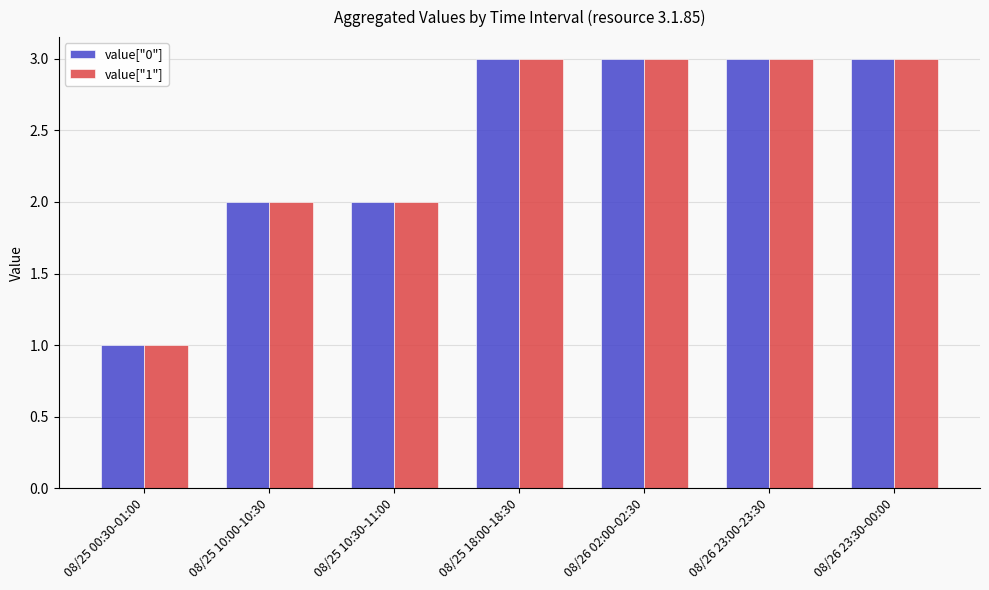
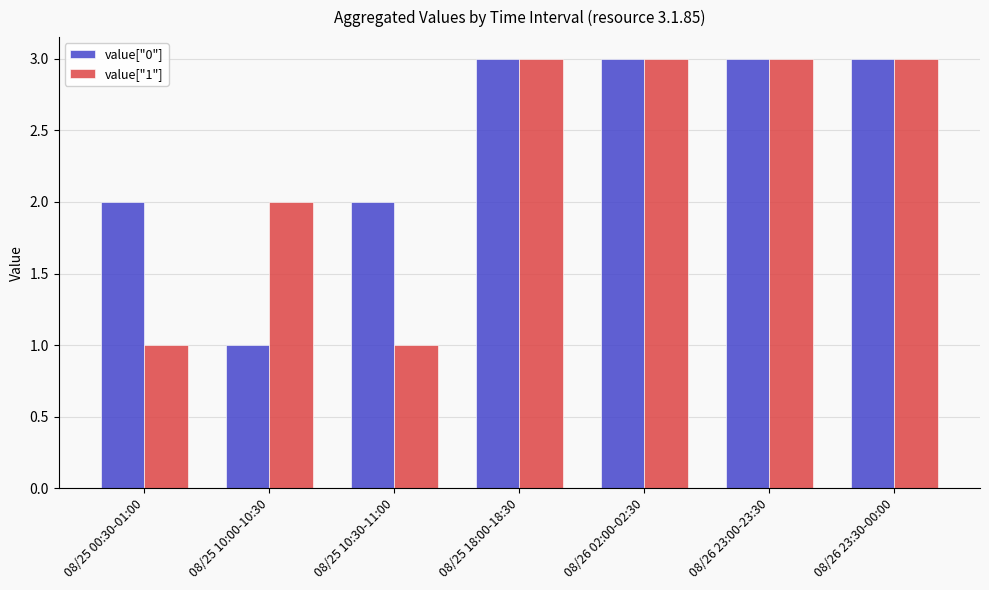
  {
    "value[\"0\"]": {
-     "08/25 00:30-01:00": 1,
-     "08/25 10:00-10:30": 2,
+     "08/25 00:30-01:00": 2,
+     "08/25 10:00-10:30": 1,
      "08/25 10:30-11:00": 2,
      "08/25 18:00-18:30": 3,
      "08/26 02:00-02:30": 3,
      "08/26 23:00-23:30": 3,
      "08/26 23:30-00:00": 3
    },
    "value[\"1\"]": {
      "08/25 00:30-01:00": 1,
      "08/25 10:00-10:30": 2,
-     "08/25 10:30-11:00": 2,
+     "08/25 10:30-11:00": 1,
      "08/25 18:00-18:30": 3,
      "08/26 02:00-02:30": 3,
      "08/26 23:00-23:30": 3,
      "08/26 23:30-00:00": 3
    }
  }
